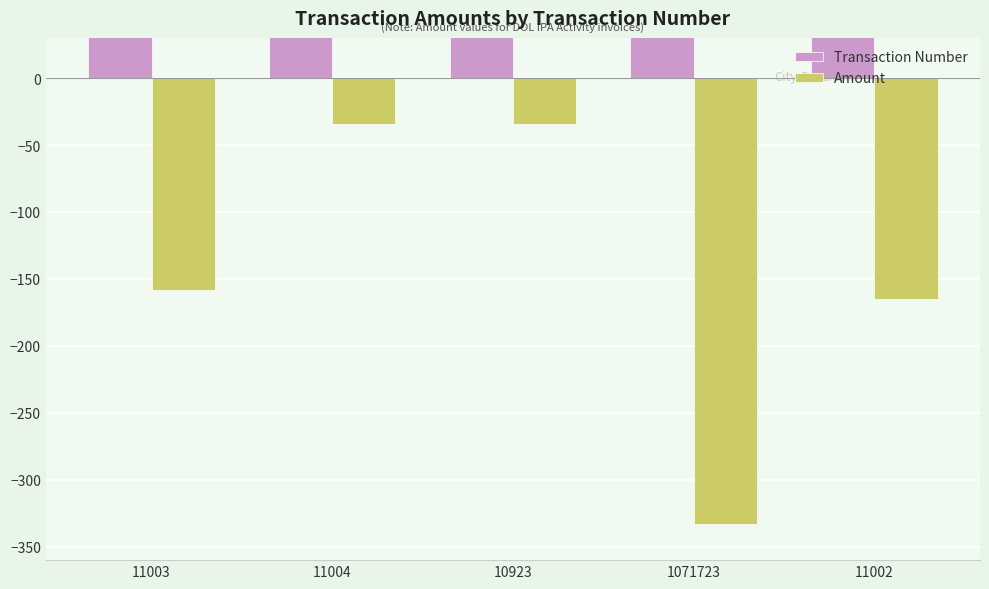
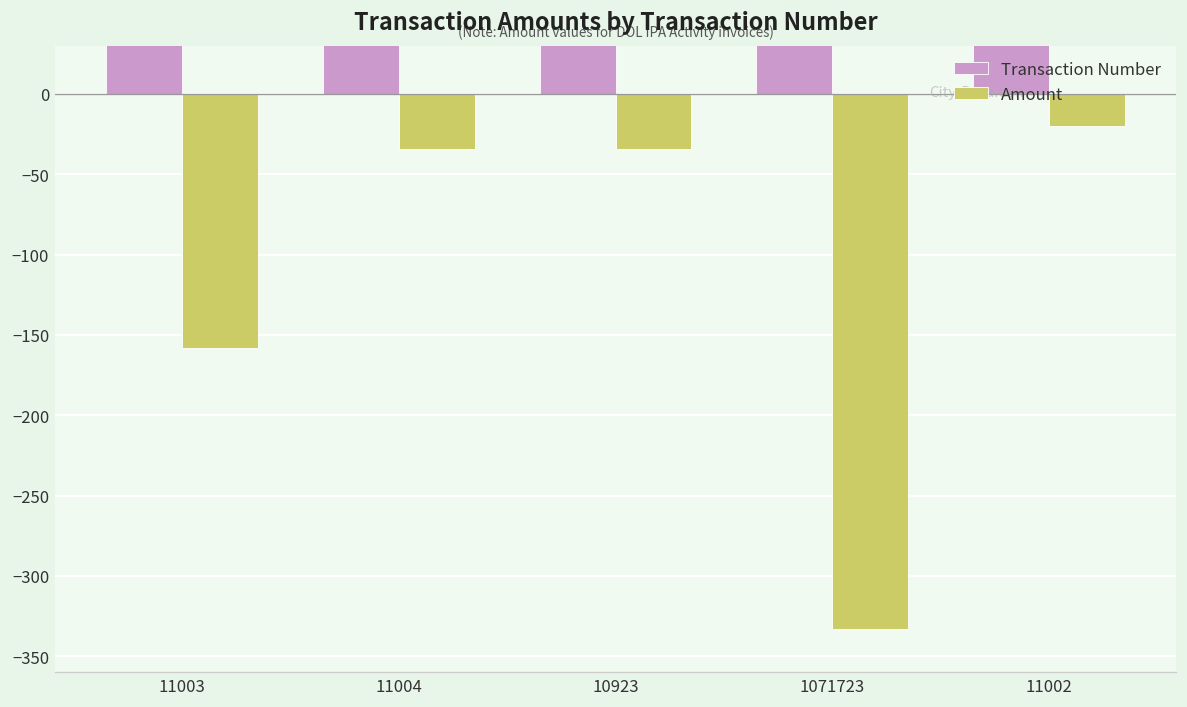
  {
    "Amount": {
      "11003": -158,
      "11004": -34,
      "10923": -34,
      "1071723": -333,
-     "11002": -165
+     "11002": -20
    }
  }
